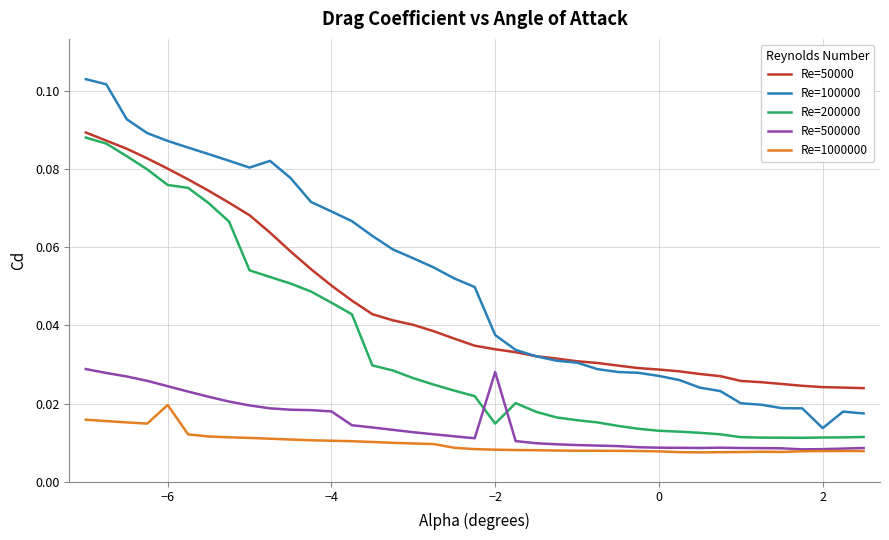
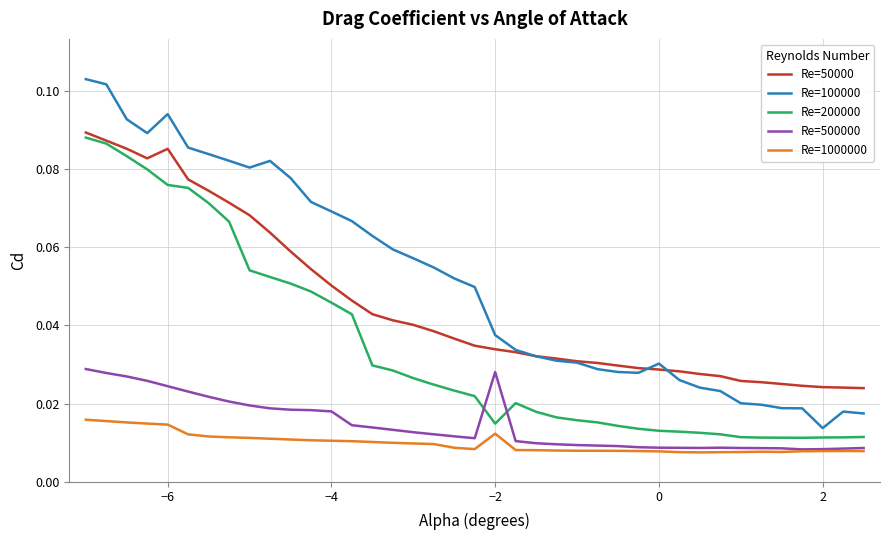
  {
    "Re=50000": {
-     "−6": 0.080,
+     "−6": 0.085,
      "−4": 0.050,
      "−2": 0.034,
      "0": 0.029,
      "2": 0.024
    },
    "Re=100000": {
-     "−6": 0.087,
+     "−6": 0.094,
      "−4": 0.069,
      "−2": 0.038,
-     "0": 0.027,
+     "0": 0.030,
      "2": 0.014
    },
    "Re=200000": {
      "−6": 0.076,
      "−4": 0.046,
      "−2": 0.015,
      "0": 0.013,
      "2": 0.011
    },
    "Re=500000": {
      "−6": 0.024,
      "−4": 0.018,
      "−2": 0.028,
      "0": 0.009
    },
    "Re=1000000": {
-     "−6": 0.020,
+     "−6": 0.015,
      "−4": 0.010,
-     "−2": 0.008,
+     "−2": 0.012,
      "0": 0.008
    }
  }
